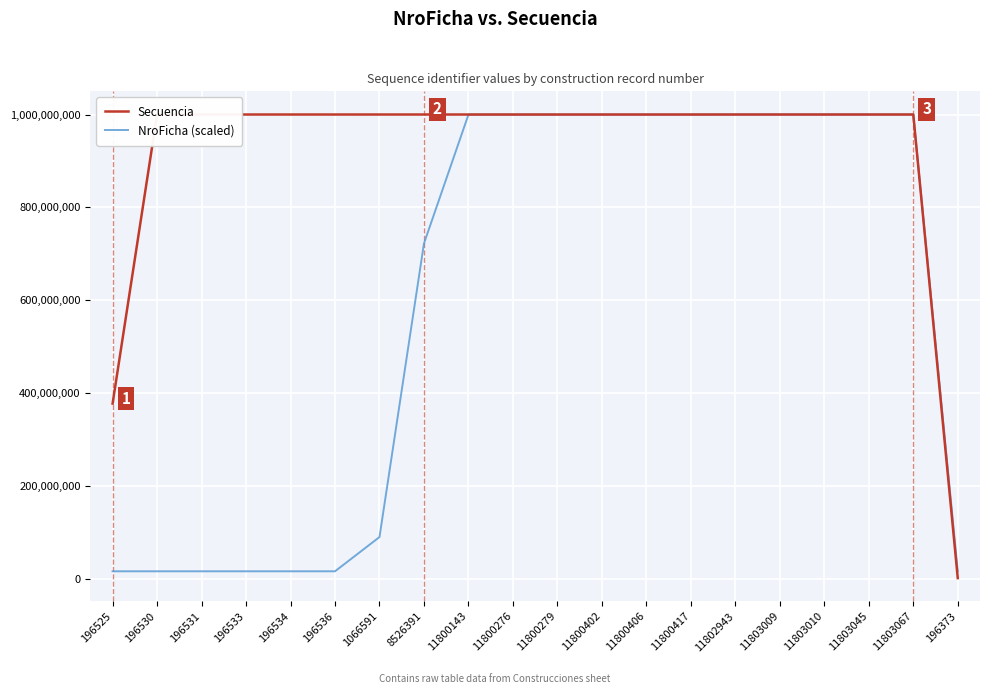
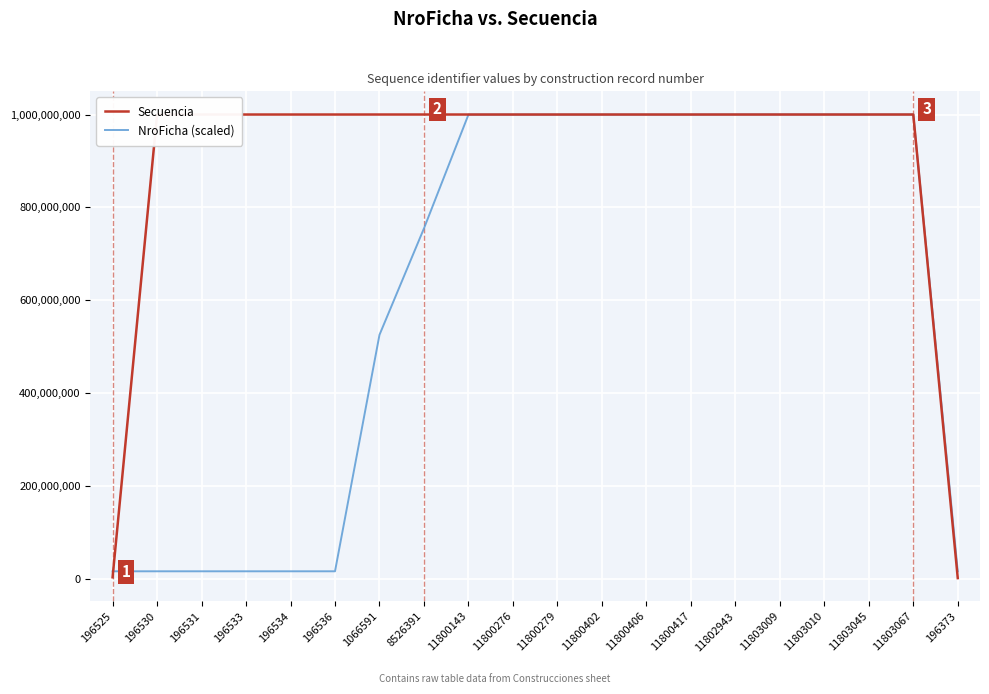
  {
    "Secuencia": {
-     "196525": "380,000,000",
+     "196525": "0",
      "196533": "1,000,000,000",
      "196534": "1,000,000,000",
      "196536": "1,000,000,000",
      "1066591": "1,000,000,000",
      "196373": "0"
    },
    "NroFicha (scaled)": {
      "196525": "20,000,000",
      "196530": "20,000,000",
      "196531": "20,000,000",
      "196533": "20,000,000",
      "196534": "20,000,000",
      "196536": "20,000,000",
-     "1066591": "90,000,000",
-     "8526391": "720,000,000",
+     "1066591": "530,000,000",
+     "8526391": "750,000,000",
      "196373": "20,000,000"
    }
  }
